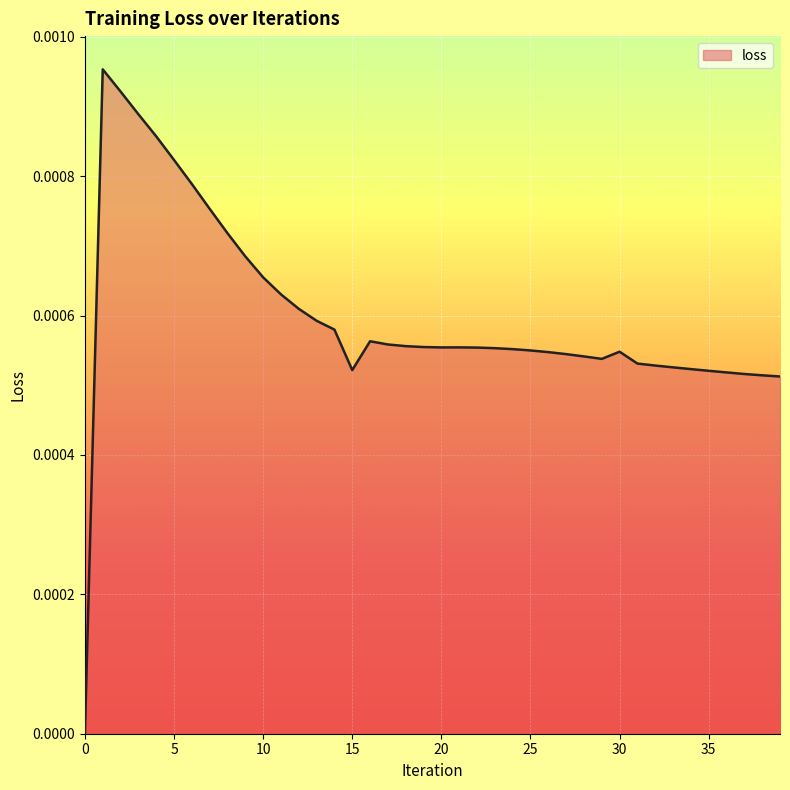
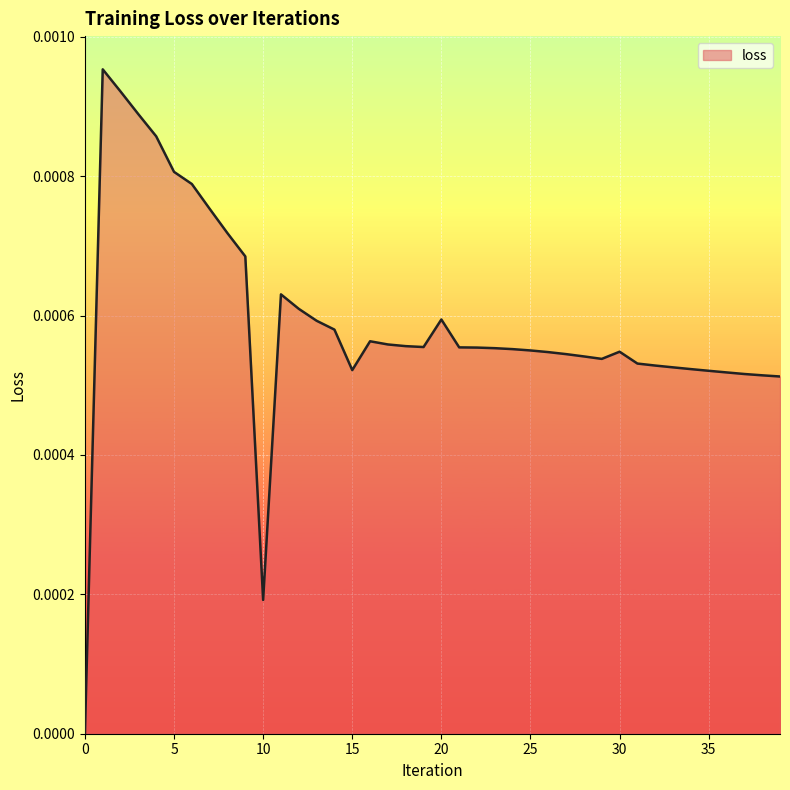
  {
    "0": 0.00000,
-   "5": 0.00082,
-   "10": 0.00065,
+   "5": 0.00081,
+   "10": 0.00019,
    "15": 0.00052,
-   "20": 0.00055,
+   "20": 0.00059,
    "25": 0.00055,
    "30": 0.00055,
    "35": 0.00052
  }
